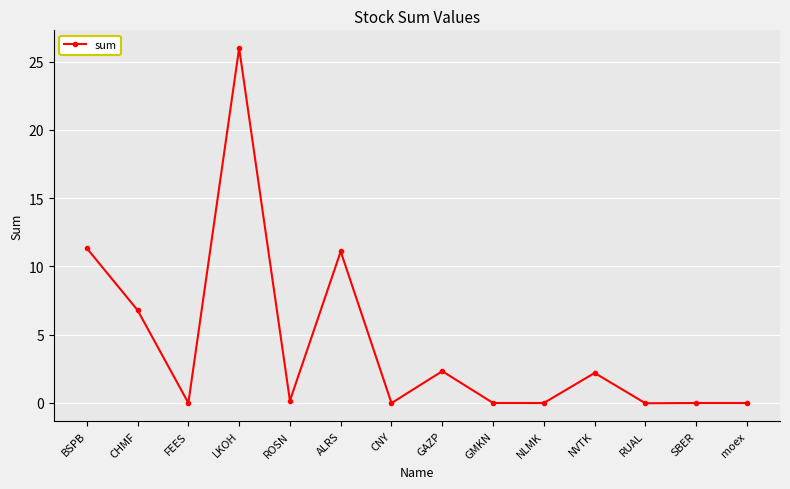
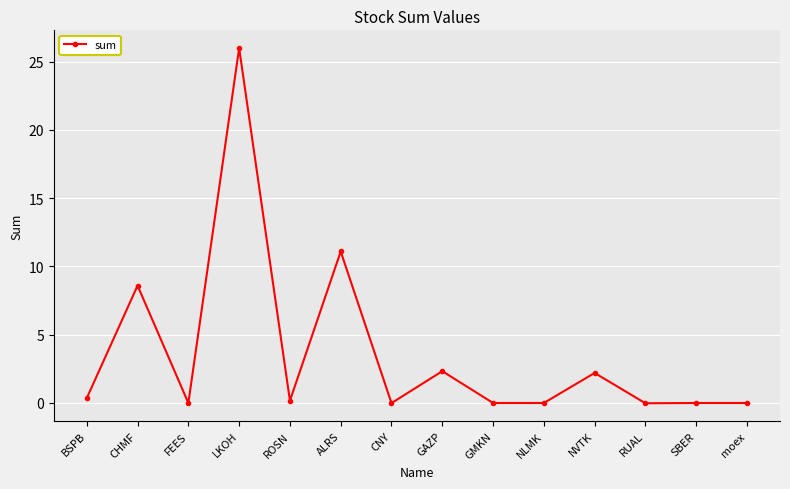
  {
-   "BSPB": 11.3,
-   "CHMF": 6.8,
+   "BSPB": 0.4,
+   "CHMF": 8.6,
    "FEES": 0.0,
    "LKOH": 26.0,
    "ROSN": 0.2,
    "ALRS": 11.1,
    "CNY": 0.0,
    "GAZP": 2.3,
    "GMKN": 0.0,
    "NLMK": 0.0,
    "NVTK": 2.2,
    "RUAL": 0.0,
    "SBER": 0.0,
    "moex": 0.0
  }
